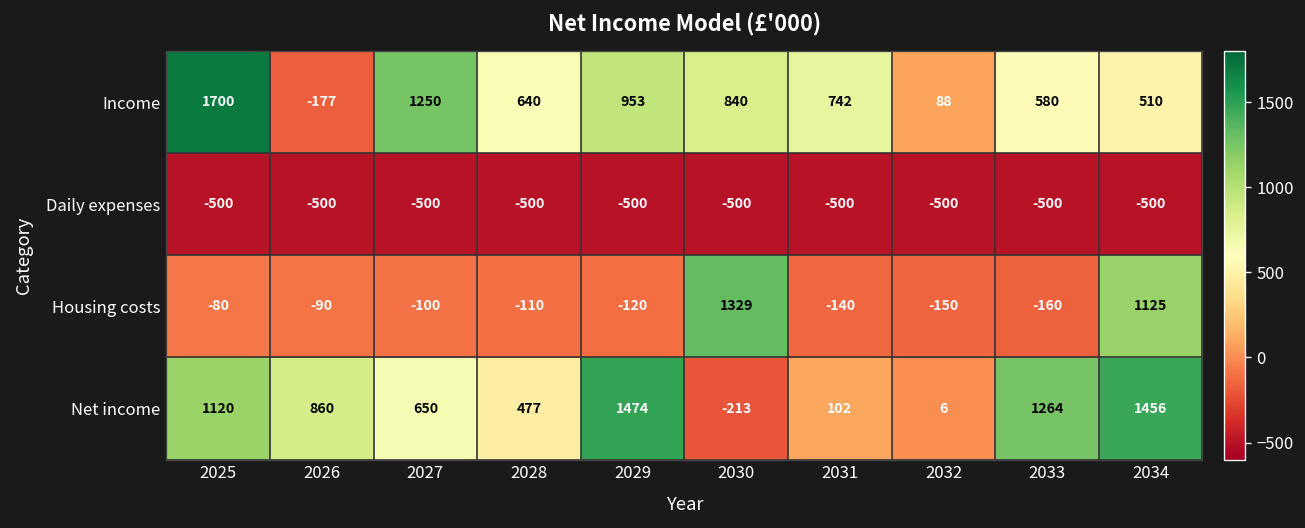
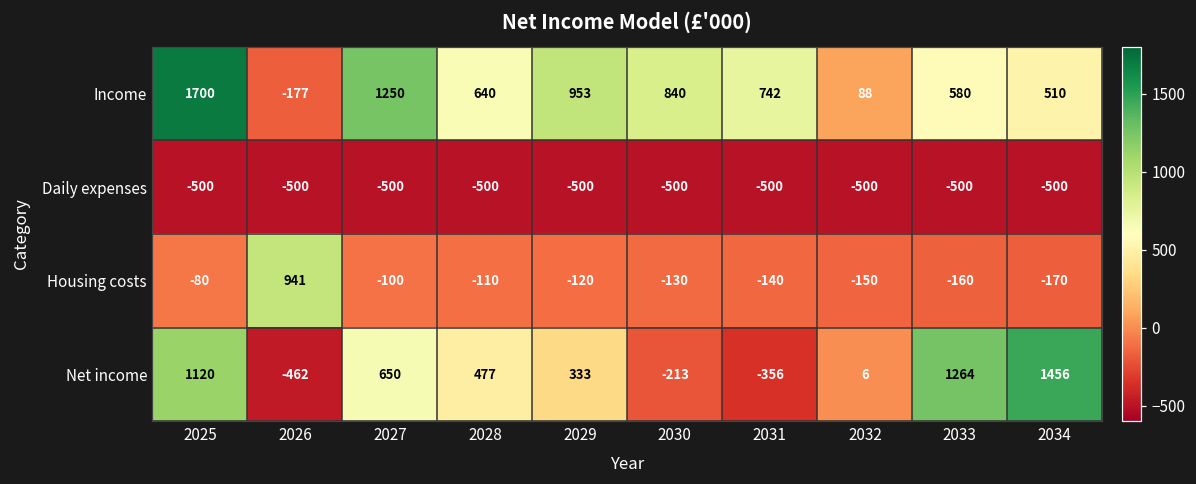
  {
    "Income": {
      "2025": 1700,
      "2026": -177,
      "2027": 1250,
      "2028": 640,
      "2029": 953,
      "2030": 840,
      "2031": 742,
      "2032": 88,
      "2033": 580,
      "2034": 510
    },
    "Daily expenses": {
      "2025": -500,
      "2026": -500,
      "2027": -500,
      "2028": -500,
      "2029": -500,
      "2030": -500,
      "2031": -500,
      "2032": -500,
      "2033": -500,
      "2034": -500
    },
    "Housing costs": {
      "2025": -80,
-     "2026": -90,
+     "2026": 941,
      "2027": -100,
      "2028": -110,
      "2029": -120,
-     "2030": 1329,
+     "2030": -130,
      "2031": -140,
      "2032": -150,
      "2033": -160,
-     "2034": 1125
+     "2034": -170
    },
    "Net income": {
      "2025": 1120,
-     "2026": 860,
+     "2026": -462,
      "2027": 650,
      "2028": 477,
-     "2029": 1474,
+     "2029": 333,
      "2030": -213,
-     "2031": 102,
+     "2031": -356,
      "2032": 6,
      "2033": 1264,
      "2034": 1456
    }
  }
